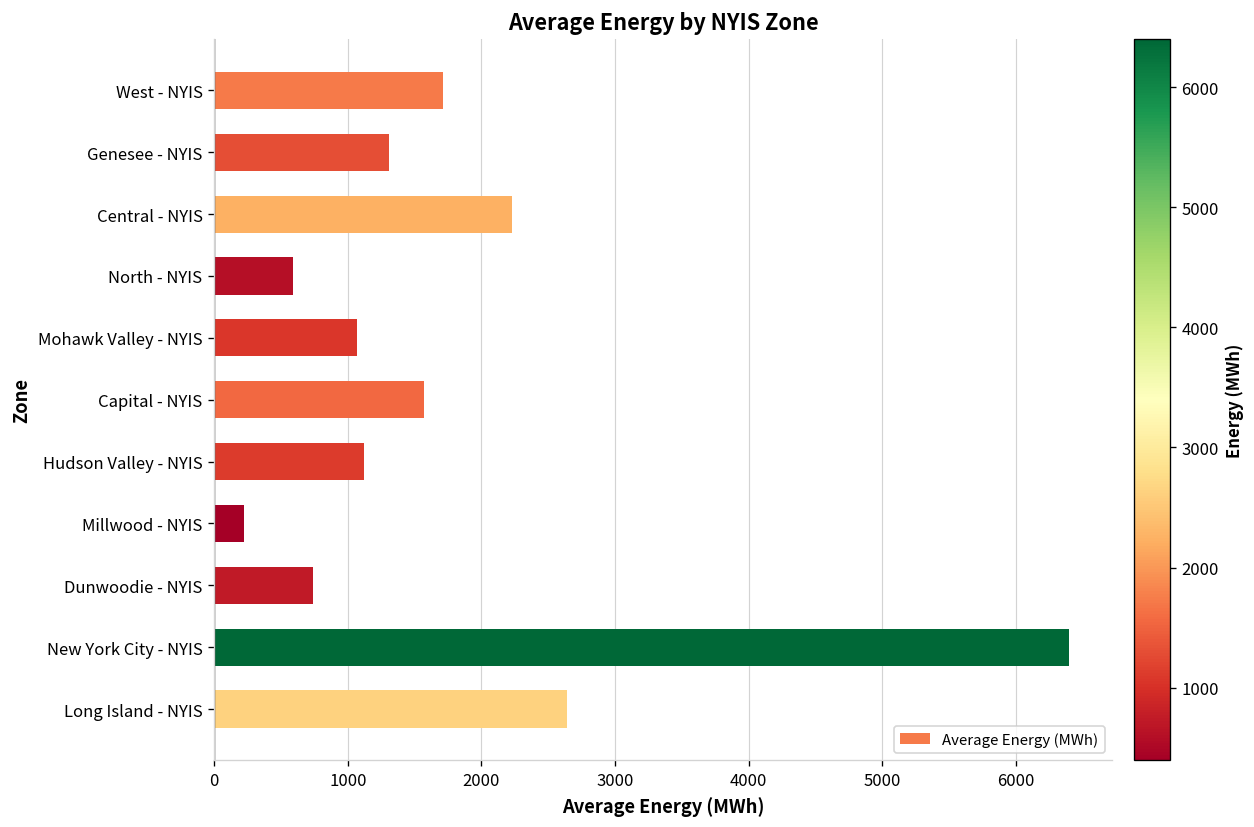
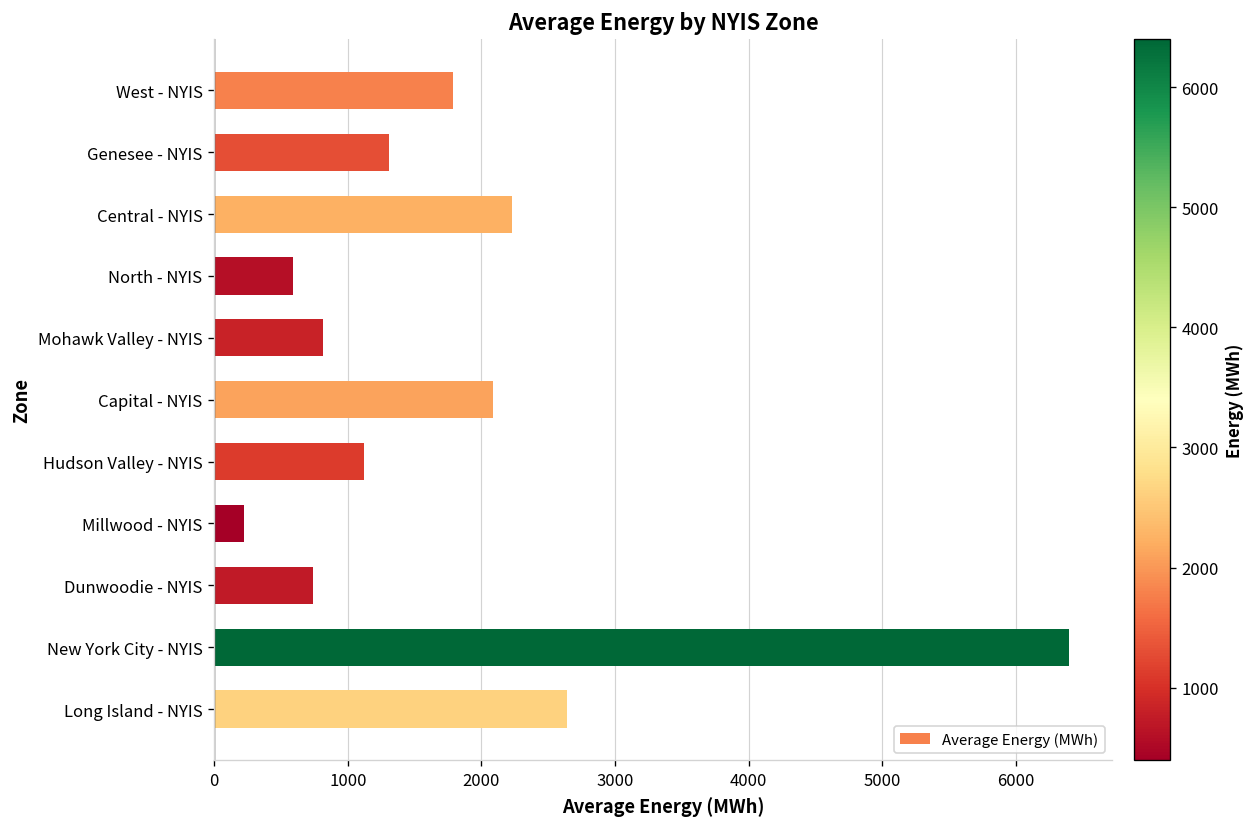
  {
-   "West - NYIS": 1710,
+   "West - NYIS": 1790,
    "Genesee - NYIS": 1310,
    "Central - NYIS": 2230,
    "North - NYIS": 590,
-   "Mohawk Valley - NYIS": 1070,
-   "Capital - NYIS": 1570,
+   "Mohawk Valley - NYIS": 820,
+   "Capital - NYIS": 2090,
    "Hudson Valley - NYIS": 1120,
    "Millwood - NYIS": 220,
    "Dunwoodie - NYIS": 740,
    "New York City - NYIS": 6400,
    "Long Island - NYIS": 2640
  }
